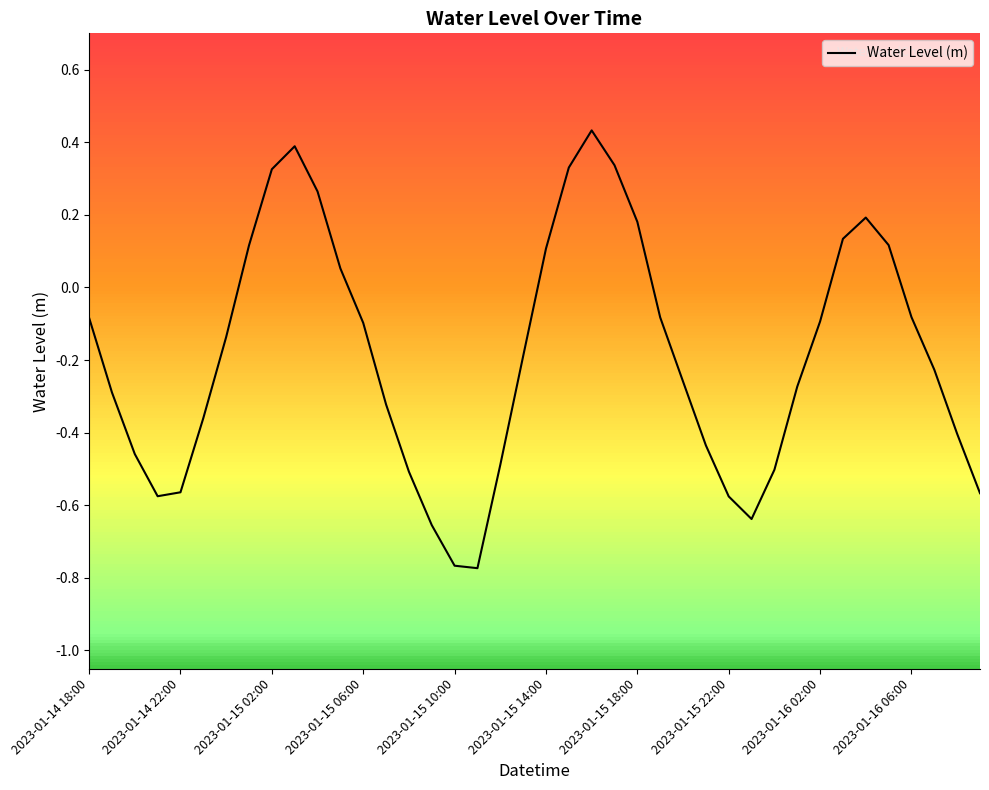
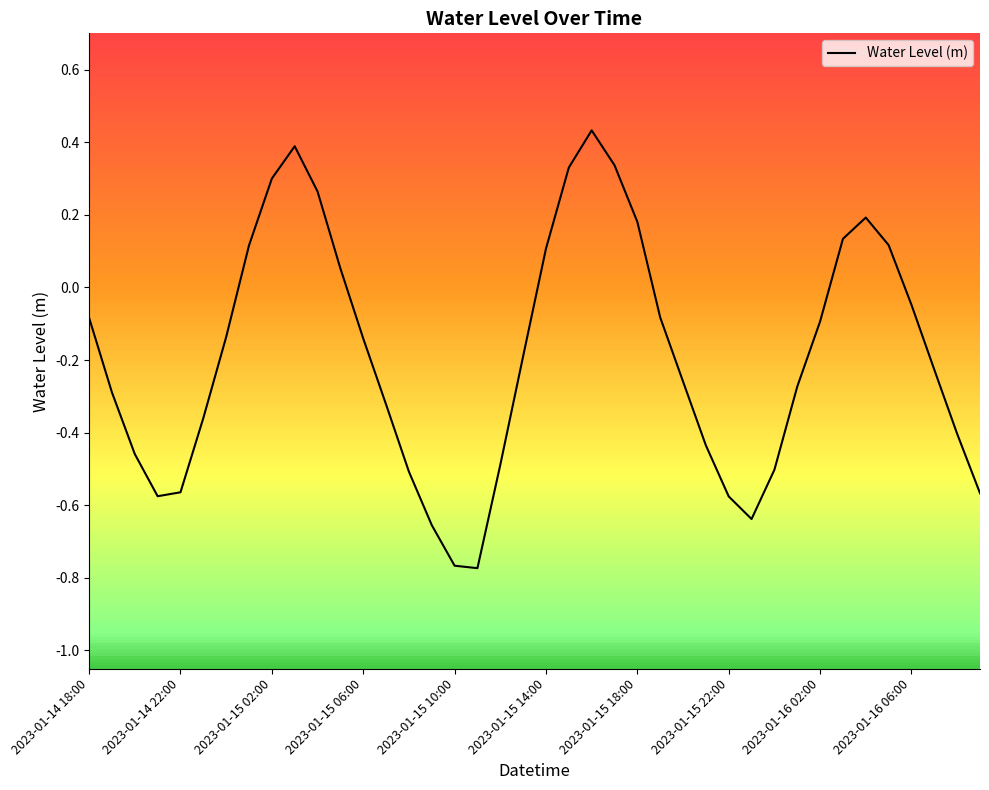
  {
    "2023-01-14 18:00": -0.08,
    "2023-01-14 22:00": -0.56,
-   "2023-01-15 02:00": 0.33,
-   "2023-01-15 06:00": -0.10,
+   "2023-01-15 02:00": 0.30,
+   "2023-01-15 06:00": -0.14,
    "2023-01-15 10:00": -0.77,
    "2023-01-15 14:00": 0.11,
    "2023-01-15 18:00": 0.18,
    "2023-01-15 22:00": -0.58,
    "2023-01-16 02:00": -0.09,
-   "2023-01-16 06:00": -0.08
+   "2023-01-16 06:00": -0.05
  }
